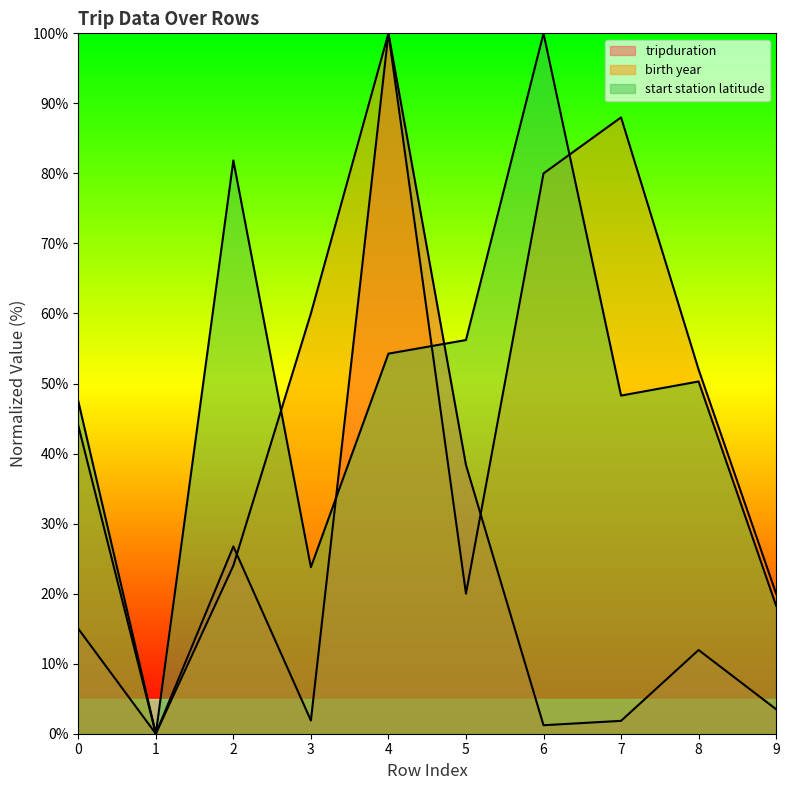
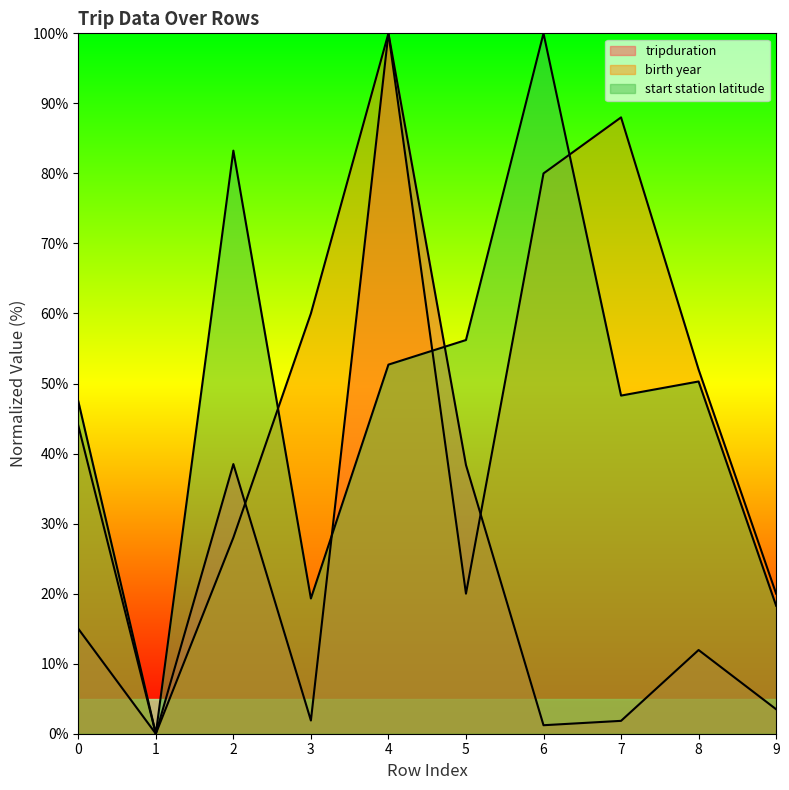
  {
    "tripduration": {
      "0": "15%",
-     "2": "27%",
+     "2": "38%",
      "5": "38%",
      "8": "12%"
    },
    "birth year": {
      "0": "44%",
-     "2": "24%",
+     "2": "28%",
      "3": "60%",
      "5": "20%",
      "6": "80%",
      "7": "88%",
      "8": "52%",
      "9": "20%"
    },
    "start station latitude": {
      "0": "47%",
-     "2": "82%",
-     "3": "24%",
-     "4": "54%",
+     "2": "83%",
+     "3": "19%",
+     "4": "53%",
      "5": "56%",
      "6": "100%",
      "7": "48%",
      "8": "50%",
      "9": "18%"
    }
  }
